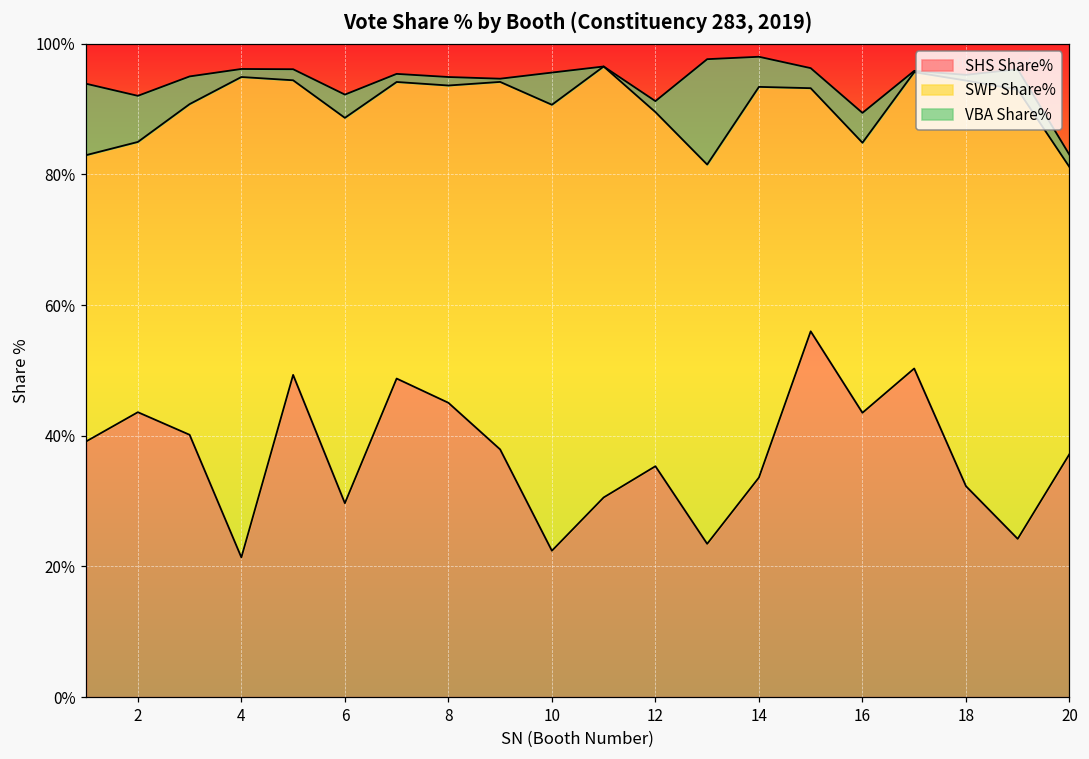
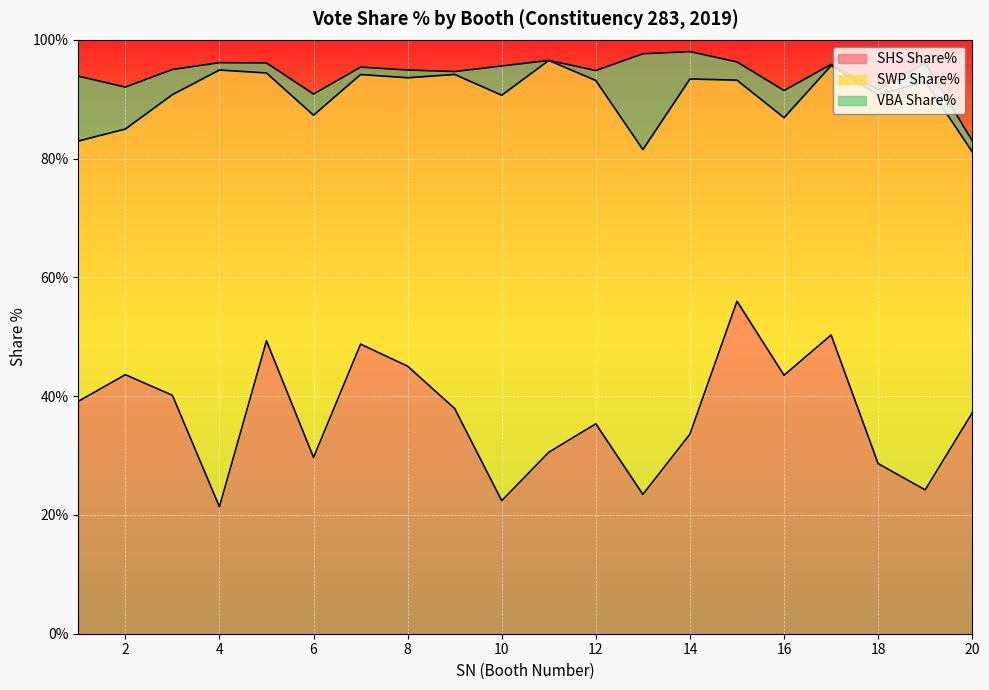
  {
    "SHS Share%": {
      "2": "44%",
      "4": "21%",
      "6": "30%",
      "8": "45%",
      "10": "22%",
      "12": "35%",
      "14": "34%",
      "16": "44%",
-     "18": "32%",
+     "18": "29%",
      "20": "37%"
    },
    "SWP Share%": {
      "2": "41%",
      "4": "74%",
-     "6": "59%",
+     "6": "58%",
      "8": "49%",
      "10": "68%",
-     "12": "54%",
+     "12": "58%",
      "14": "60%",
-     "16": "41%",
+     "16": "43%",
      "20": "44%"
    },
    "VBA Share%": {
      "2": "7%",
      "4": "1%",
      "6": "4%",
      "8": "1%",
      "10": "5%",
      "12": "2%",
      "14": "5%",
      "16": "5%",
      "20": "2%"
    }
  }
